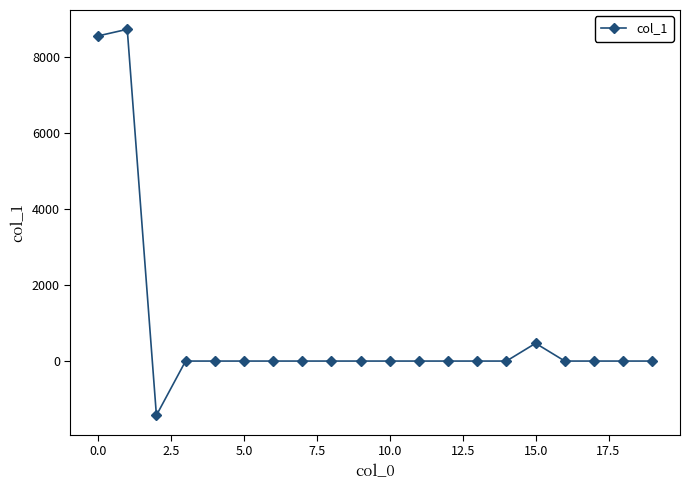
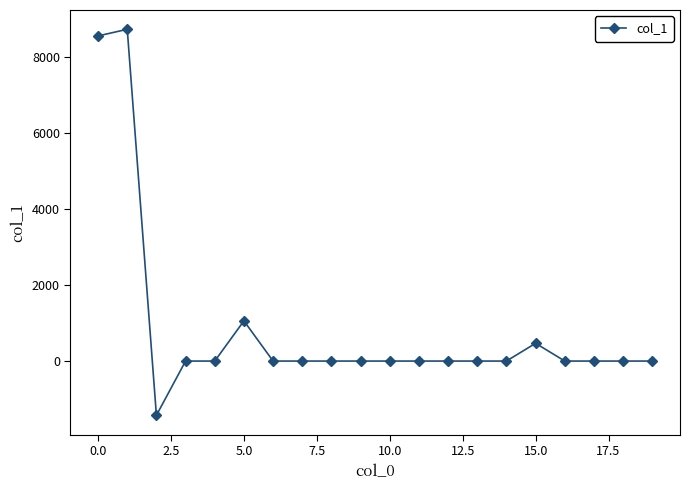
  {
    "0.0": 8500,
-   "5.0": 0,
+   "5.0": 1100,
    "10.0": 0,
    "15.0": 500
  }
